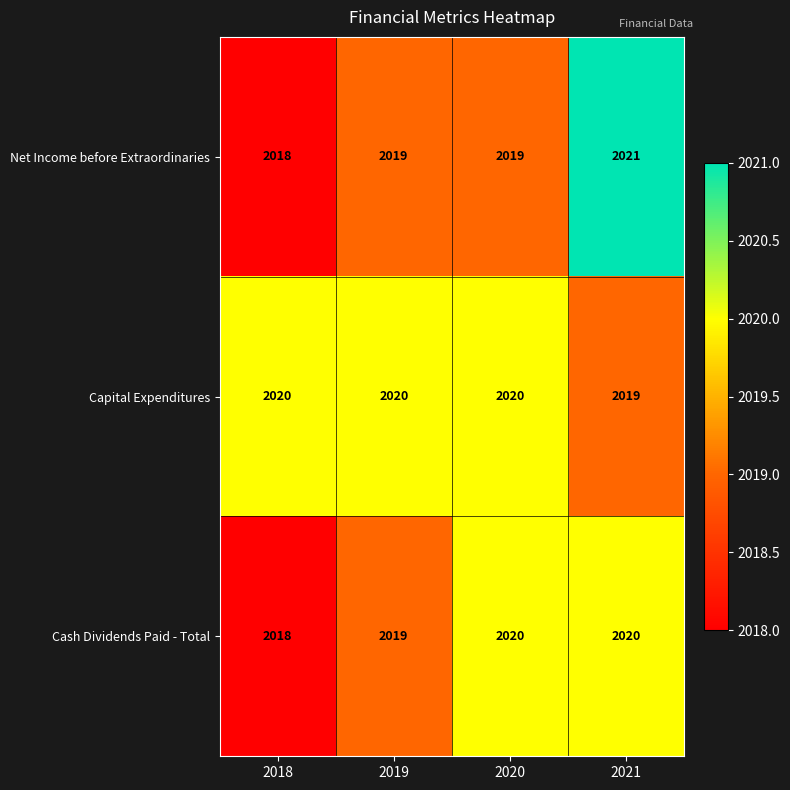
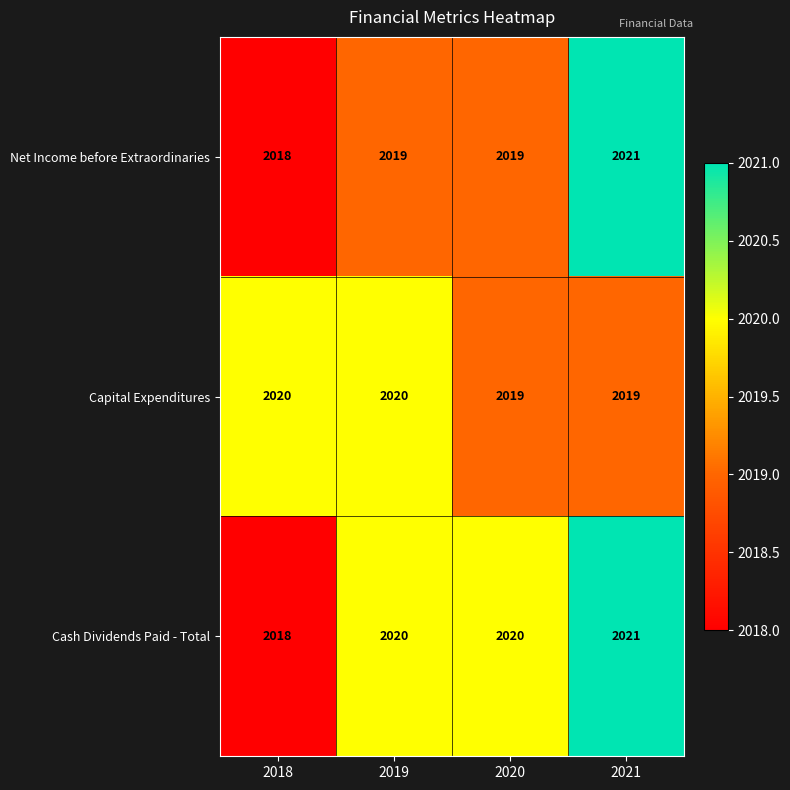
  {
    "Net Income before Extraordinaries": {
      "2018": 2018,
      "2019": 2019,
      "2020": 2019,
      "2021": 2021
    },
    "Capital Expenditures": {
      "2018": 2020,
      "2019": 2020,
-     "2020": 2020,
+     "2020": 2019,
      "2021": 2019
    },
    "Cash Dividends Paid - Total": {
      "2018": 2018,
-     "2019": 2019,
+     "2019": 2020,
      "2020": 2020,
-     "2021": 2020
+     "2021": 2021
    }
  }
